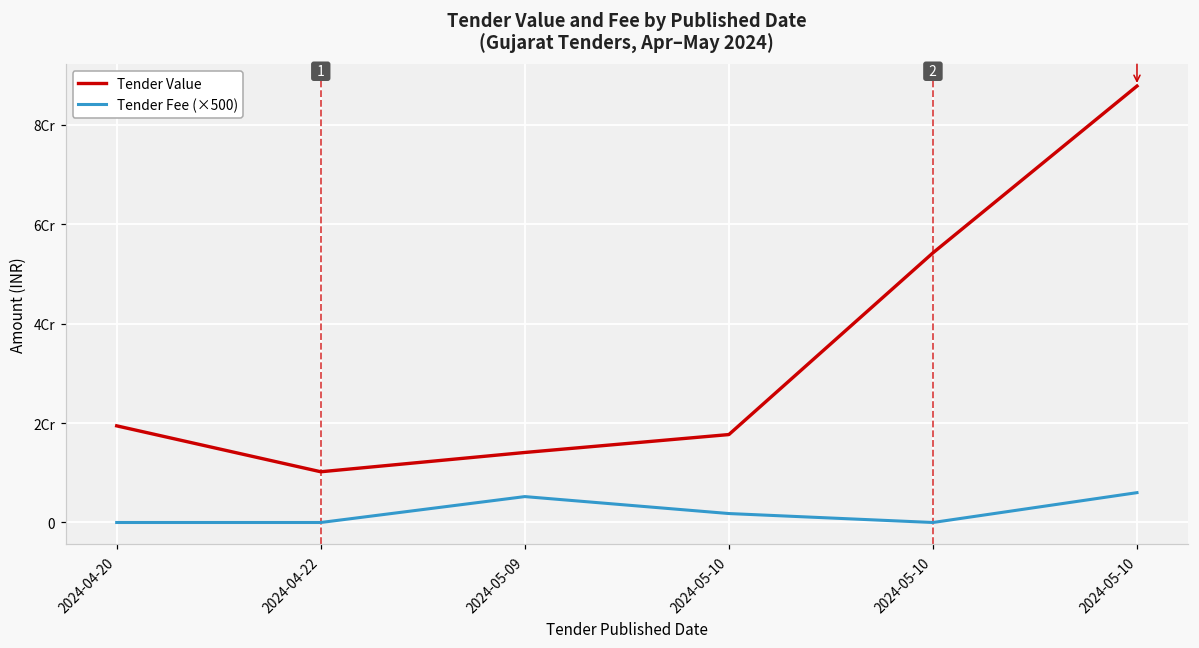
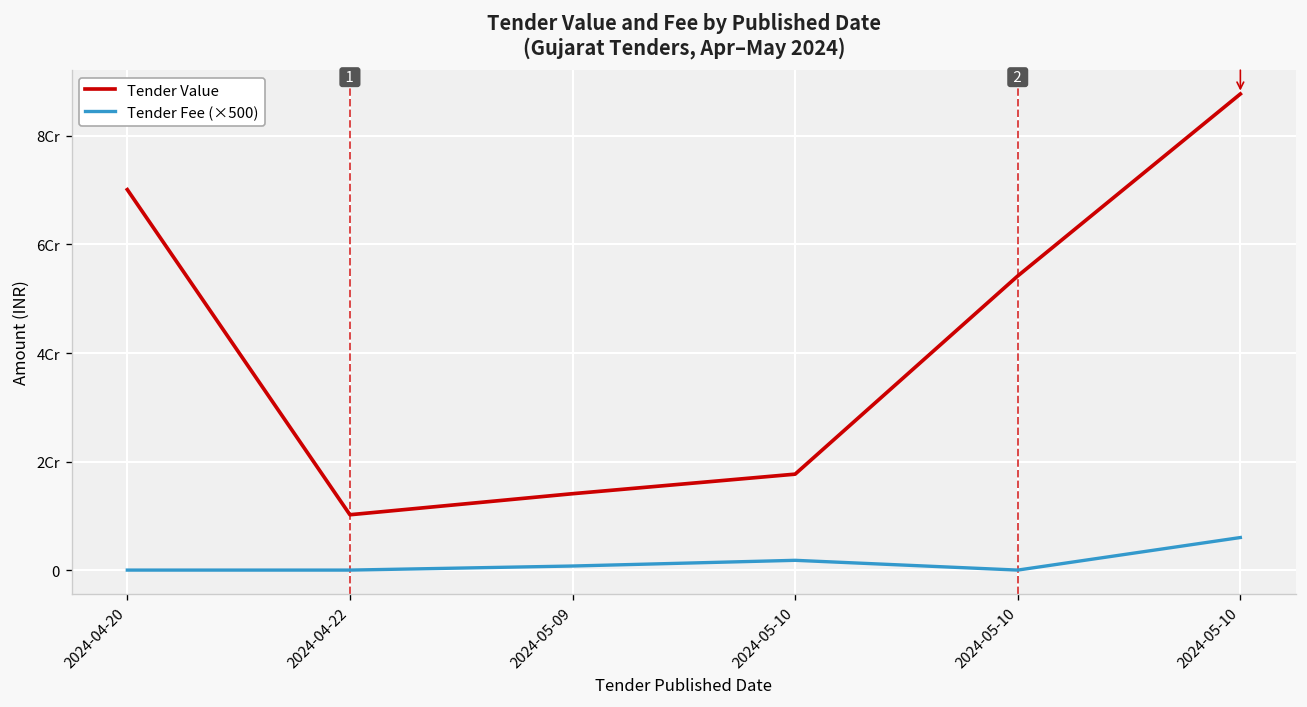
  {
    "Tender Value": {
-     "2024-04-20": "1.9Cr",
+     "2024-04-20": "7.0Cr",
      "2024-04-22": "1.0Cr",
      "2024-05-09": "1.4Cr"
    },
    "Tender Fee (×500)": {
      "2024-04-20": "0.0Cr",
      "2024-04-22": "0.0Cr",
-     "2024-05-09": "0.5Cr"
+     "2024-05-09": "0.1Cr"
    }
  }
